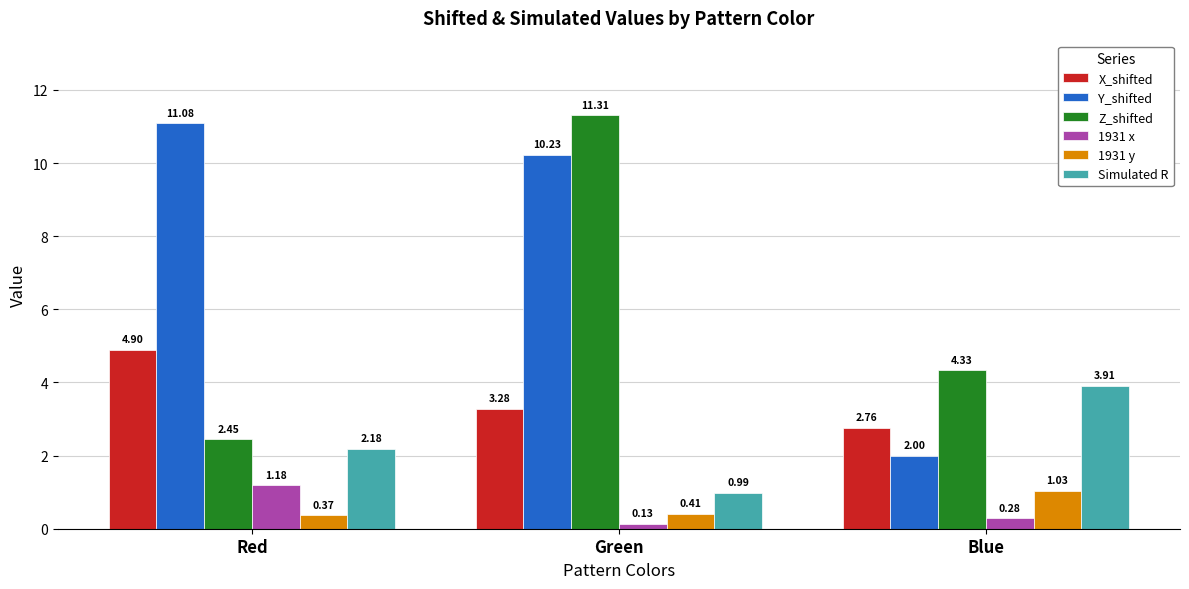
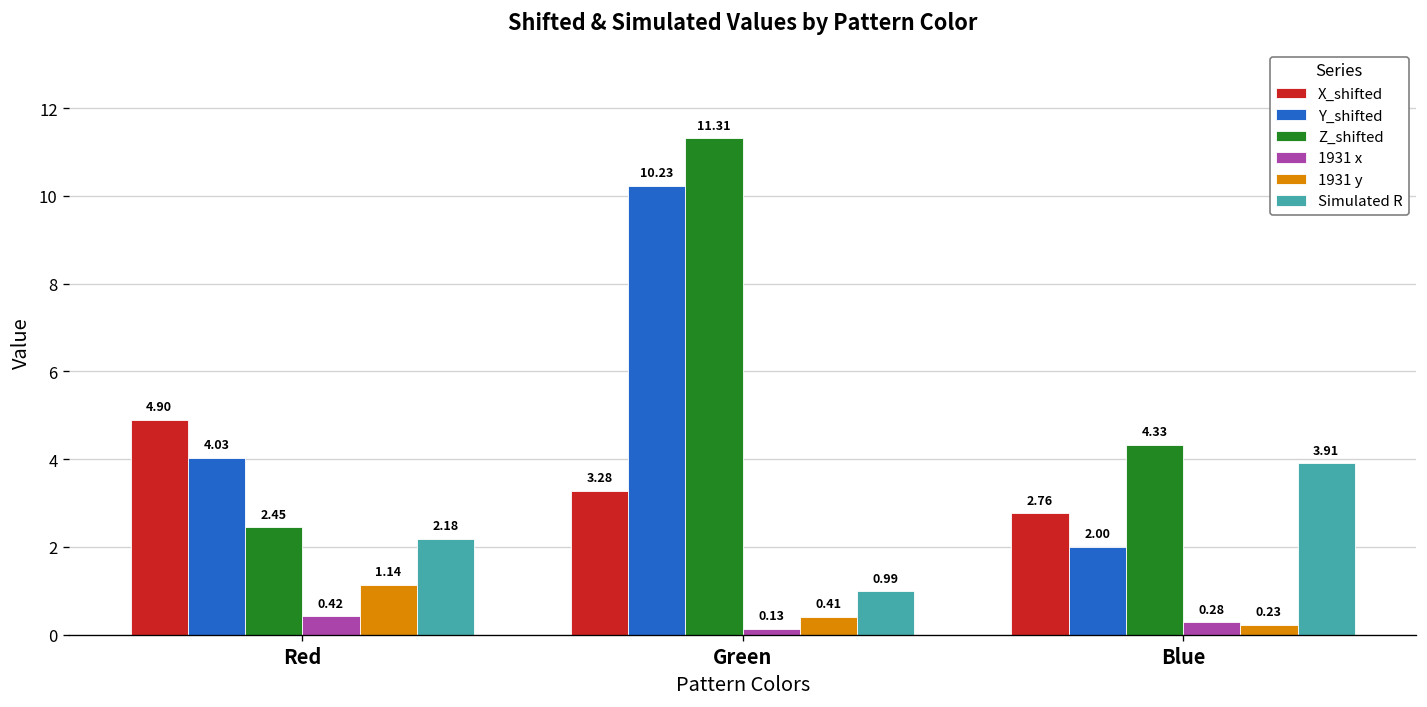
  {
    "X_shifted": {
      "Red": 4.90,
      "Green": 3.28,
      "Blue": 2.76
    },
    "Y_shifted": {
-     "Red": 11.08,
+     "Red": 4.03,
      "Green": 10.23,
      "Blue": 2.00
    },
    "Z_shifted": {
      "Red": 2.45,
      "Green": 11.31,
      "Blue": 4.33
    },
    "1931 x": {
-     "Red": 1.18,
+     "Red": 0.42,
      "Green": 0.13,
      "Blue": 0.28
    },
    "1931 y": {
-     "Red": 0.37,
+     "Red": 1.14,
      "Green": 0.41,
-     "Blue": 1.03
+     "Blue": 0.23
    },
    "Simulated R": {
      "Red": 2.18,
      "Green": 0.99,
      "Blue": 3.91
    }
  }
